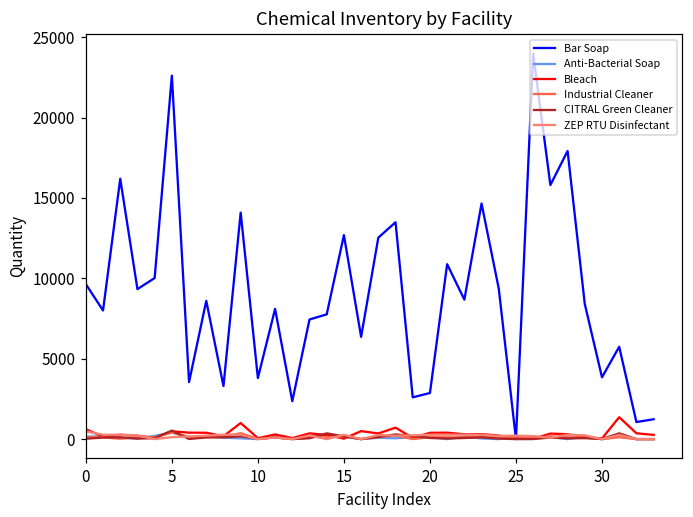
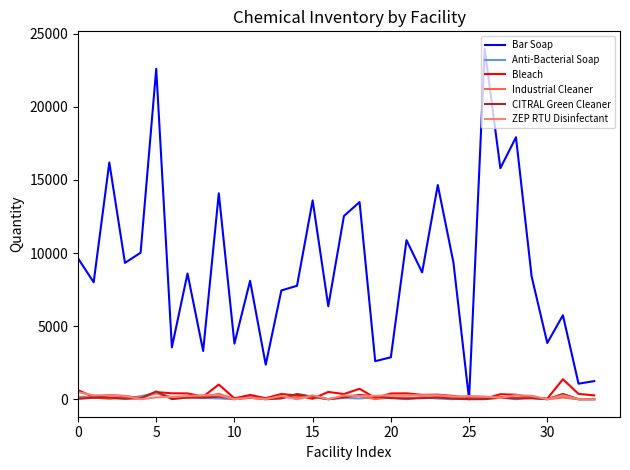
  {
    "Bar Soap": {
      "0": 9600,
      "5": 22600,
      "10": 3800,
-     "15": 12700,
+     "15": 13600,
      "20": 2900,
      "30": 3800
    }
  }
